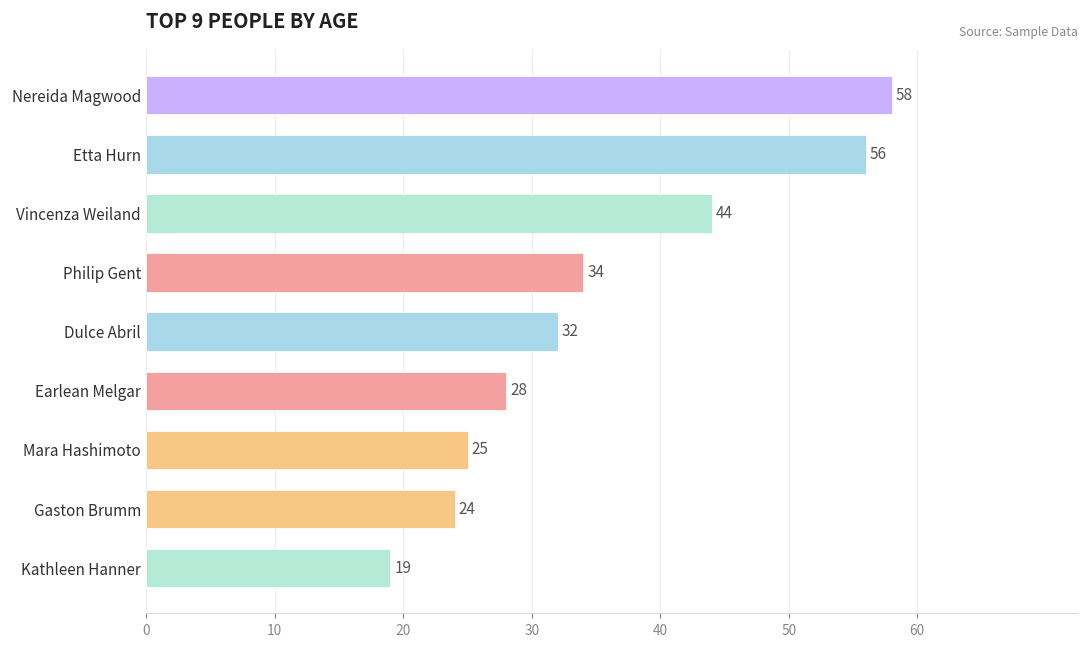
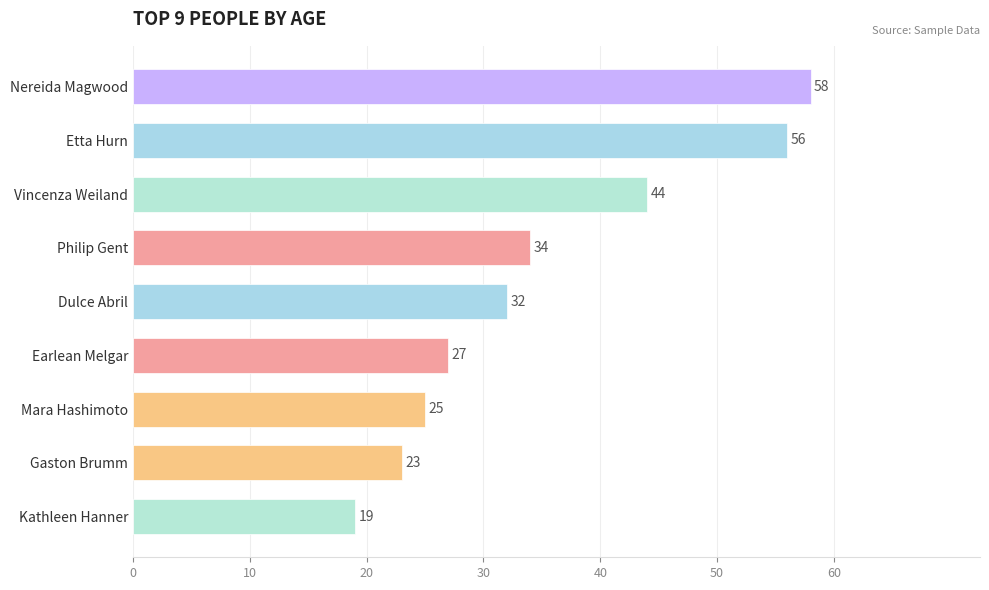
  {
    "Nereida Magwood": 58,
    "Etta Hurn": 56,
    "Vincenza Weiland": 44,
    "Philip Gent": 34,
    "Dulce Abril": 32,
-   "Earlean Melgar": 28,
+   "Earlean Melgar": 27,
    "Mara Hashimoto": 25,
-   "Gaston Brumm": 24,
+   "Gaston Brumm": 23,
    "Kathleen Hanner": 19
  }
